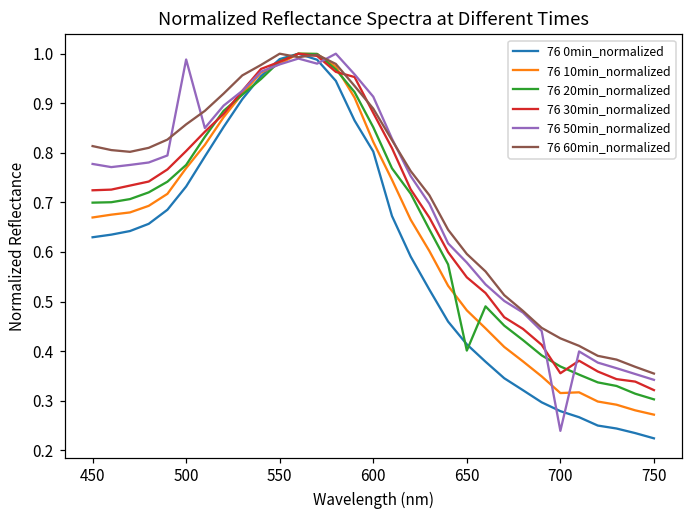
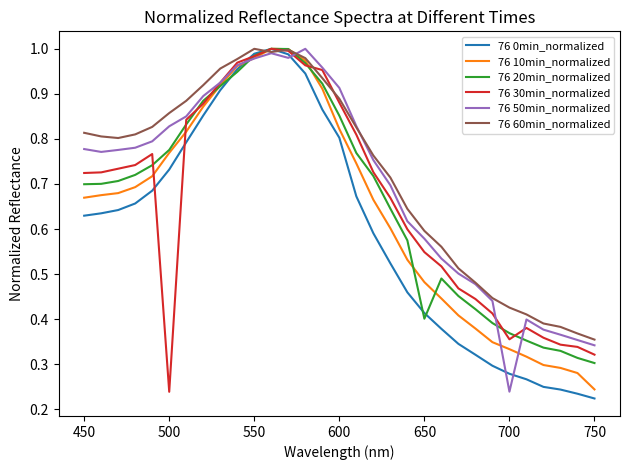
  {
    "76 0min_normalized": {
      "450": 0.63,
      "500": 0.73,
      "600": 0.80,
      "650": 0.41,
      "700": 0.28,
      "750": 0.22
    },
    "76 10min_normalized": {
      "450": 0.67,
      "500": 0.77,
      "600": 0.82,
      "650": 0.48,
-     "700": 0.32,
-     "750": 0.27
+     "700": 0.33,
+     "750": 0.24
    },
    "76 20min_normalized": {
      "450": 0.70,
      "500": 0.78,
      "600": 0.85,
      "650": 0.40,
      "700": 0.37,
      "750": 0.30
    },
    "76 30min_normalized": {
      "450": 0.72,
-     "500": 0.80,
+     "500": 0.24,
      "600": 0.88,
      "650": 0.55,
      "700": 0.36,
      "750": 0.32
    },
    "76 50min_normalized": {
      "450": 0.78,
-     "500": 0.99,
+     "500": 0.83,
      "600": 0.91,
      "650": 0.58,
      "700": 0.24,
      "750": 0.34
    },
    "76 60min_normalized": {
      "450": 0.81,
      "500": 0.86,
      "550": 1.00,
      "600": 0.89,
      "650": 0.60,
      "700": 0.43,
      "750": 0.35
    }
  }
